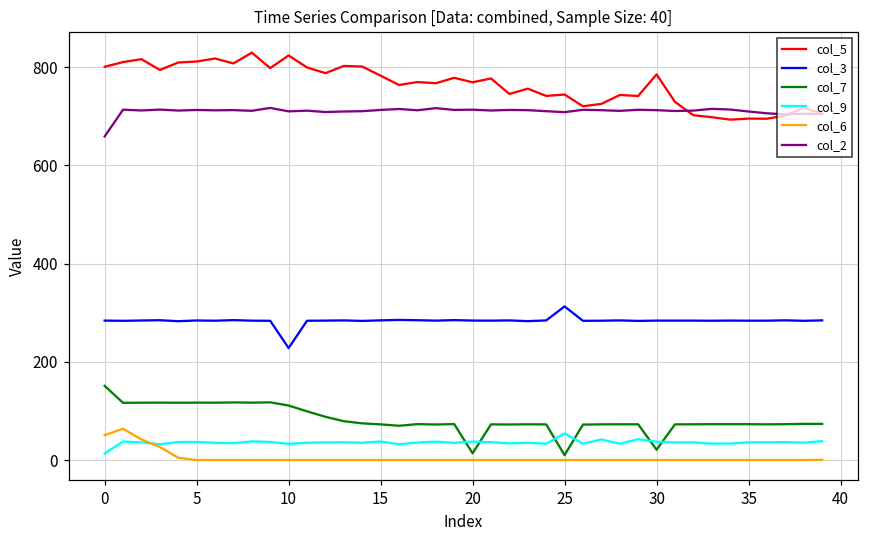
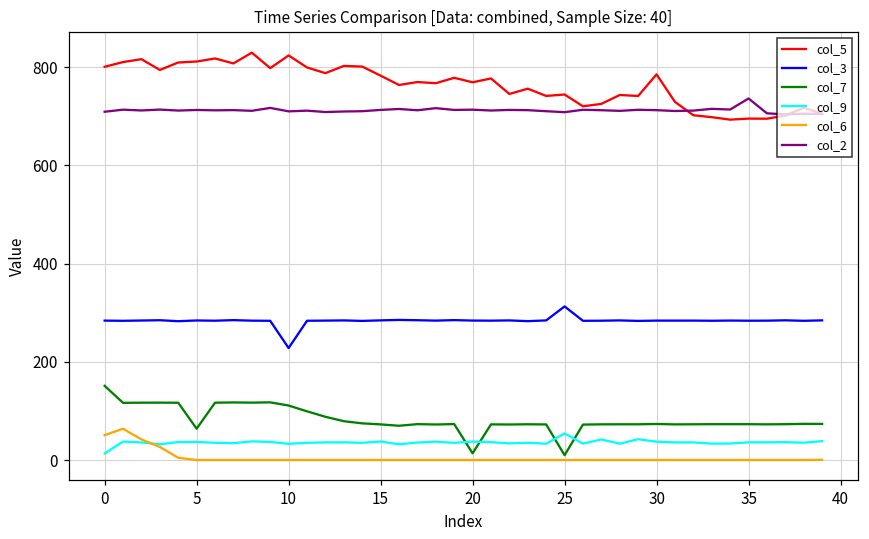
  {
    "col_5": {
      "0": 800,
      "5": 810,
      "10": 820,
      "15": 780,
      "20": 770,
      "25": 740,
      "30": 790,
      "35": 700
    },
    "col_3": {
      "0": 280,
      "5": 280,
      "10": 230,
      "15": 280,
      "20": 280,
      "25": 310,
      "30": 280,
      "35": 280
    },
    "col_7": {
      "0": 150,
-     "5": 120,
+     "5": 60,
      "10": 110,
      "15": 70,
      "20": 10,
      "25": 10,
-     "30": 20,
+     "30": 70,
      "35": 70
    },
    "col_9": {
      "0": 10,
      "5": 40,
      "10": 30,
      "15": 40,
      "20": 40,
      "25": 50,
      "30": 40,
      "35": 40
    },
    "col_6": {
      "0": 50,
      "5": 0,
      "10": 0,
      "15": 0,
      "20": 0,
      "25": 0,
      "30": 0,
      "35": 0
    },
    "col_2": {
-     "0": 660,
+     "0": 710,
      "5": 710,
      "10": 710,
      "15": 710,
      "20": 710,
      "25": 710,
      "30": 710,
-     "35": 710
+     "35": 740
    }
  }
